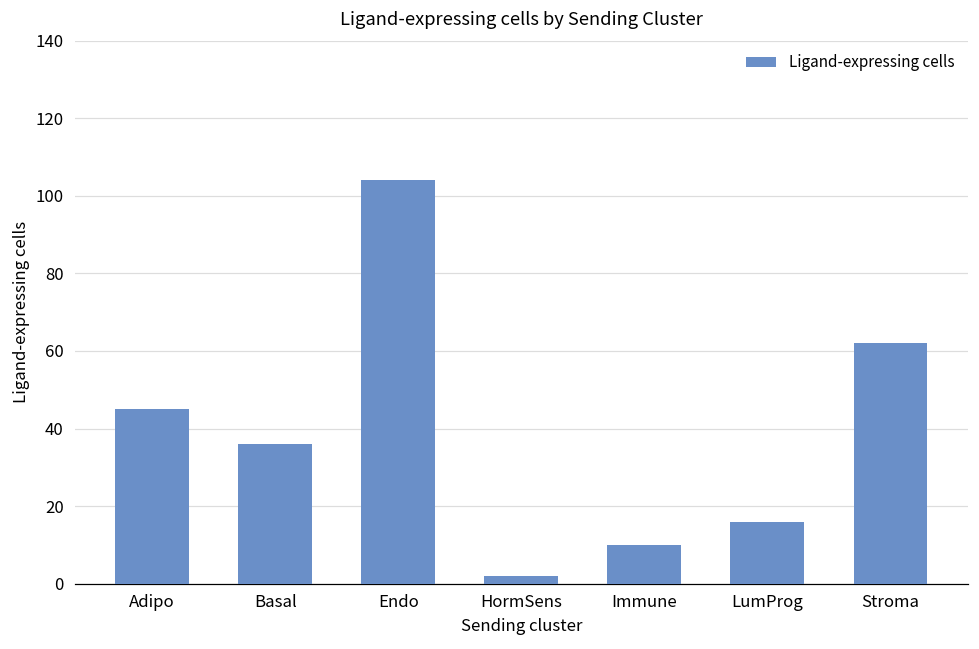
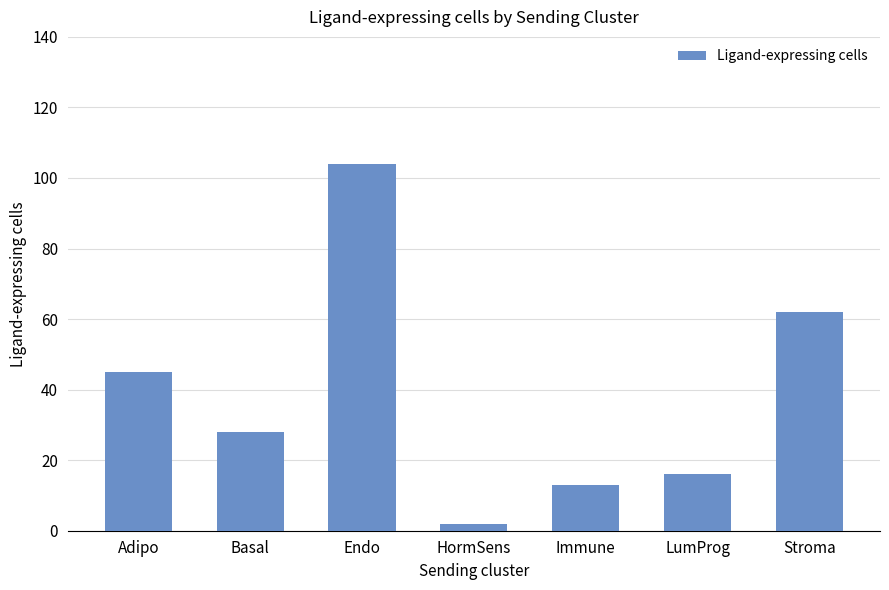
  {
    "Adipo": 45,
-   "Basal": 36,
+   "Basal": 28,
    "Endo": 104,
    "HormSens": 2,
-   "Immune": 10,
+   "Immune": 13,
    "LumProg": 16,
    "Stroma": 62
  }
